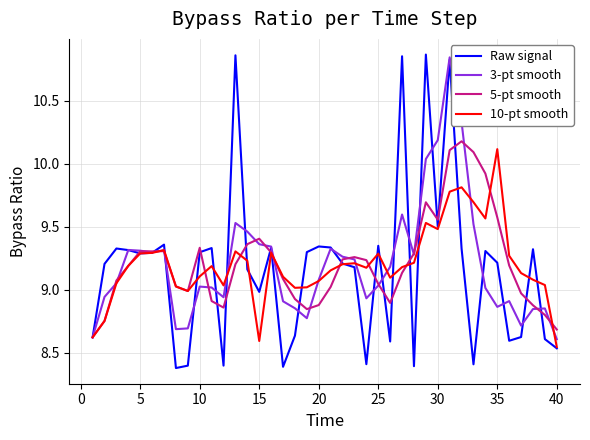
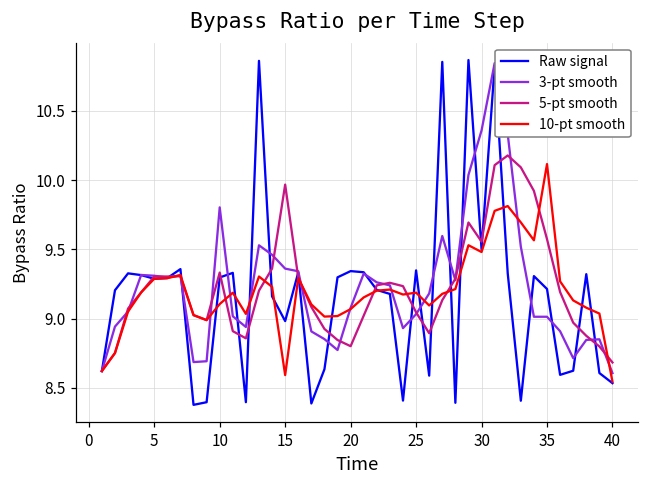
  {
    "Raw signal": {
      "10": 9.30,
      "15": 8.98,
      "20": 9.34,
      "25": 9.35,
      "35": 9.21
    },
    "3-pt smooth": {
-     "10": 9.02,
+     "10": 9.80,
      "15": 9.36,
-     "30": 10.19,
-     "35": 8.86,
+     "30": 10.36,
+     "35": 9.01,
      "40": 8.61
    },
    "5-pt smooth": {
      "10": 9.33,
-     "15": 9.40,
-     "20": 8.88,
+     "15": 9.97,
+     "20": 8.80,
      "30": 9.56,
      "35": 9.57,
      "40": 8.68
    },
    "10-pt smooth": {
      "10": 9.11,
      "15": 8.59,
-     "25": 9.29,
+     "25": 9.19,
      "35": 10.12
    }
  }
